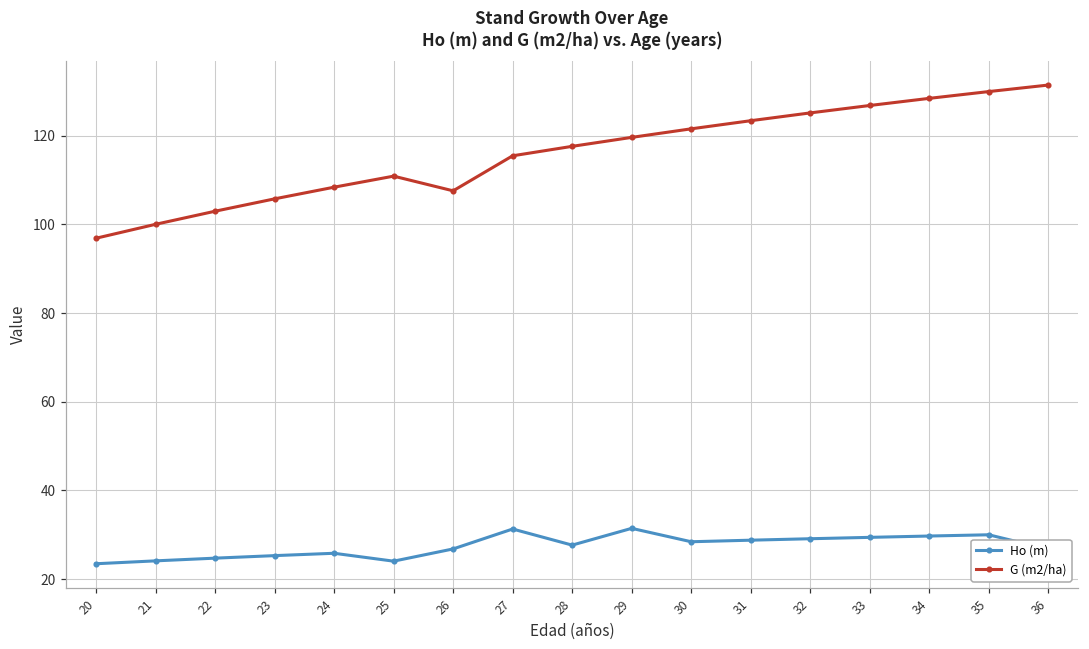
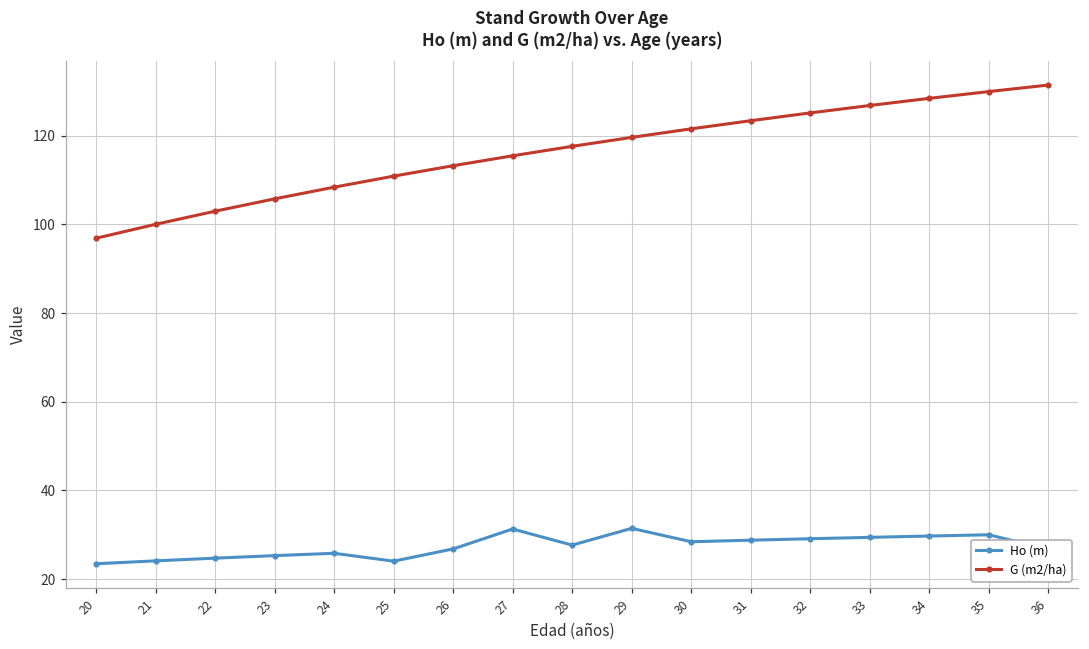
  {
    "Ho (m)": {
      "20": 23,
      "21": 24,
      "22": 25,
      "23": 25,
      "24": 26,
      "25": 24,
      "26": 27,
      "27": 31,
      "28": 28,
      "29": 31,
      "30": 28,
      "31": 29,
      "32": 29,
      "33": 29,
      "34": 30,
      "35": 30
    },
    "G (m2/ha)": {
      "20": 97,
      "21": 100,
      "22": 103,
      "23": 106,
      "24": 108,
      "25": 111,
-     "26": 108,
+     "26": 113,
      "27": 115,
      "28": 118,
      "29": 120,
      "30": 122,
      "31": 123,
      "32": 125,
      "33": 127,
      "34": 128,
      "35": 130,
      "36": 131
    }
  }
